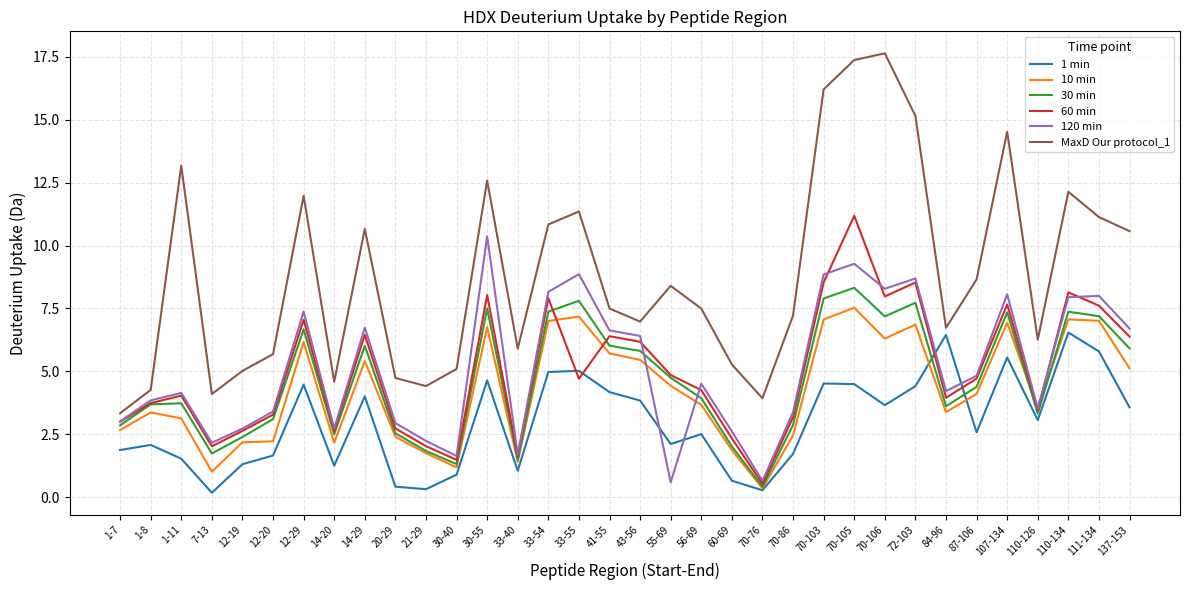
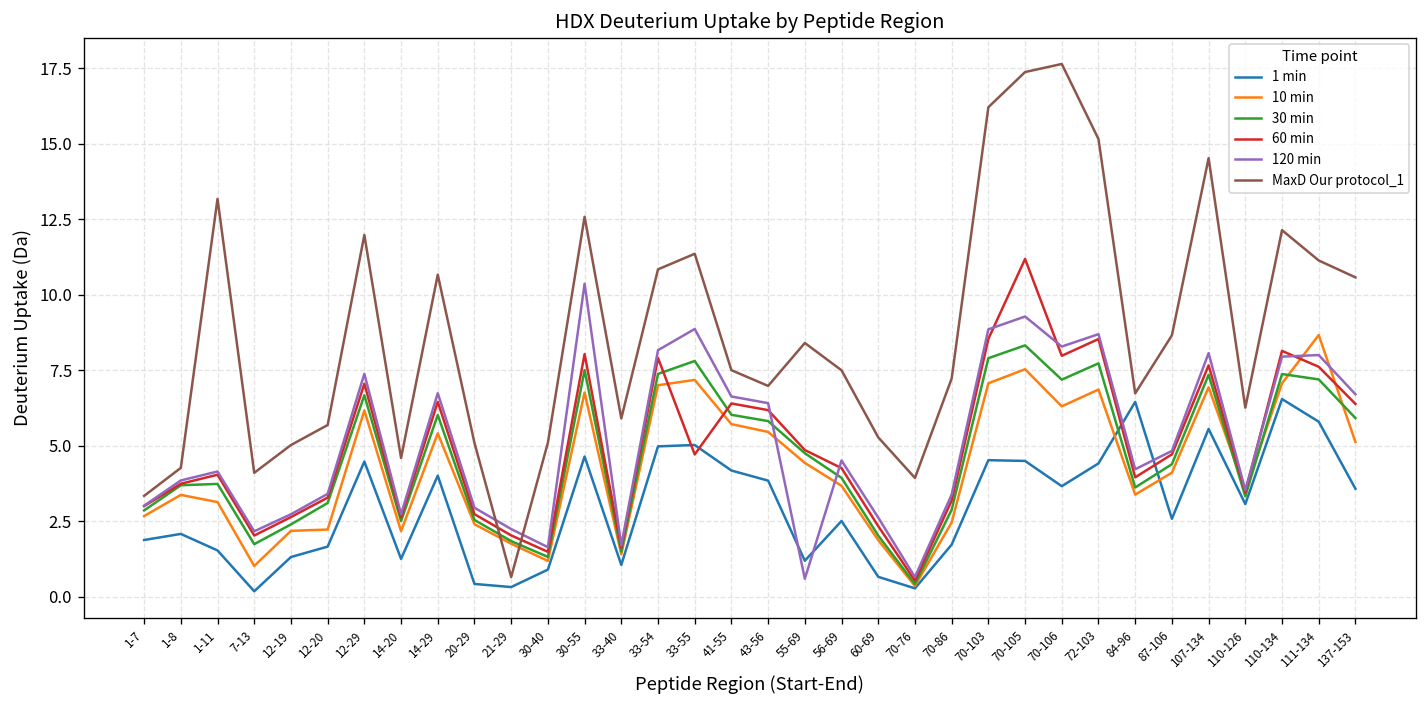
  {
    "1 min": {
      "1-7": 1.9,
      "1-8": 2.1,
      "1-11": 1.5,
      "7-13": 0.2,
      "12-19": 1.3,
      "12-20": 1.7,
      "12-29": 4.5,
      "14-20": 1.2,
      "14-29": 4.0,
      "20-29": 0.4,
      "21-29": 0.3,
      "30-40": 0.9,
      "30-55": 4.6,
      "33-40": 1.0,
      "33-54": 5.0,
      "33-55": 5.0,
      "41-55": 4.2,
      "43-56": 3.8,
-     "55-69": 2.1,
+     "55-69": 1.2,
      "56-69": 2.5,
      "60-69": 0.7,
      "70-86": 1.7,
      "70-103": 4.5,
      "70-105": 4.5,
      "70-106": 3.7,
      "72-103": 4.4,
      "84-96": 6.4,
      "87-106": 2.6,
      "107-134": 5.6,
      "110-126": 3.1,
      "110-134": 6.5,
      "111-134": 5.8,
      "137-153": 3.6
    },
    "10 min": {
      "1-7": 2.7,
      "1-8": 3.4,
      "1-11": 3.1,
      "7-13": 1.0,
      "12-19": 2.2,
      "12-20": 2.2,
      "12-29": 6.2,
      "14-20": 2.2,
      "14-29": 5.4,
      "20-29": 2.4,
      "30-40": 1.2,
      "30-55": 6.8,
      "33-54": 7.0,
      "33-55": 7.2,
      "41-55": 5.7,
      "43-56": 5.5,
      "55-69": 4.4,
      "56-69": 3.7,
      "60-69": 1.9,
      "70-86": 2.5,
      "70-103": 7.1,
      "70-105": 7.5,
      "70-106": 6.3,
      "72-103": 6.9,
      "84-96": 3.4,
      "87-106": 4.1,
      "107-134": 6.9,
      "110-134": 7.1,
-     "111-134": 7.0,
+     "111-134": 8.7,
      "137-153": 5.1
    },
    "30 min": {
      "1-7": 2.9,
      "1-11": 3.7,
      "7-13": 1.7,
      "12-19": 2.4,
      "12-20": 3.1,
      "12-29": 6.7,
      "14-20": 2.5,
      "14-29": 6.0,
      "20-29": 2.5,
      "30-40": 1.3,
      "30-55": 7.5,
      "33-54": 7.4,
      "33-55": 7.8,
      "41-55": 6.0,
      "43-56": 5.8,
      "55-69": 4.7,
      "56-69": 3.9,
      "60-69": 2.0,
      "70-86": 2.9,
      "70-103": 7.9,
      "70-105": 8.3,
      "70-106": 7.2,
      "72-103": 7.7,
      "84-96": 3.6,
      "87-106": 4.4,
      "107-134": 7.3,
      "110-126": 3.3,
      "110-134": 7.4,
      "111-134": 7.2,
      "137-153": 5.9
    },
    "60 min": {
      "1-11": 4.0,
      "7-13": 2.0,
      "12-20": 3.3,
      "12-29": 7.1,
      "14-29": 6.5,
      "20-29": 2.7,
      "21-29": 2.0,
      "30-40": 1.5,
      "30-55": 8.0,
      "33-54": 7.9,
      "33-55": 4.7,
      "41-55": 6.4,
      "43-56": 6.2,
      "55-69": 4.9,
      "56-69": 4.3,
      "60-69": 2.3,
      "70-76": 0.5,
      "70-86": 3.2,
      "70-103": 8.5,
      "70-105": 11.2,
      "70-106": 8.0,
      "72-103": 8.5,
      "84-96": 4.0,
      "87-106": 4.7,
      "107-134": 7.7,
      "110-134": 8.1,
      "111-134": 7.6,
      "137-153": 6.4
    },
    "120 min": {
      "1-8": 3.8,
      "1-11": 4.1,
      "7-13": 2.2,
      "12-20": 3.4,
      "12-29": 7.4,
      "14-29": 6.7,
      "20-29": 2.9,
      "21-29": 2.2,
      "30-40": 1.6,
      "30-55": 10.4,
      "33-54": 8.2,
      "33-55": 8.9,
      "41-55": 6.6,
      "43-56": 6.4,
      "55-69": 0.6,
      "56-69": 4.5,
      "60-69": 2.6,
      "70-76": 0.6,
      "70-86": 3.4,
      "70-103": 8.9,
      "70-105": 9.3,
      "70-106": 8.3,
      "72-103": 8.7,
      "84-96": 4.2,
      "87-106": 4.8,
      "107-134": 8.1,
      "110-134": 7.9,
      "111-134": 8.0,
      "137-153": 6.7
    },
    "MaxD Our protocol_1": {
      "1-7": 3.3,
      "1-8": 4.3,
      "1-11": 13.2,
      "7-13": 4.1,
      "12-19": 5.0,
      "12-20": 5.7,
      "12-29": 12.0,
      "14-20": 4.6,
      "14-29": 10.7,
-     "20-29": 4.7,
-     "21-29": 4.4,
+     "20-29": 5.1,
+     "21-29": 0.6,
      "30-40": 5.1,
      "30-55": 12.6,
      "33-40": 5.9,
      "33-54": 10.8,
      "33-55": 11.4,
      "41-55": 7.5,
      "43-56": 7.0,
      "55-69": 8.4,
      "56-69": 7.5,
      "60-69": 5.3,
      "70-76": 3.9,
      "70-86": 7.2,
      "70-103": 16.2,
      "70-105": 17.4,
      "70-106": 17.6,
      "72-103": 15.2,
      "84-96": 6.7,
      "87-106": 8.7,
      "107-134": 14.5,
      "110-126": 6.3,
      "110-134": 12.1,
      "111-134": 11.1,
      "137-153": 10.6
    }
  }
